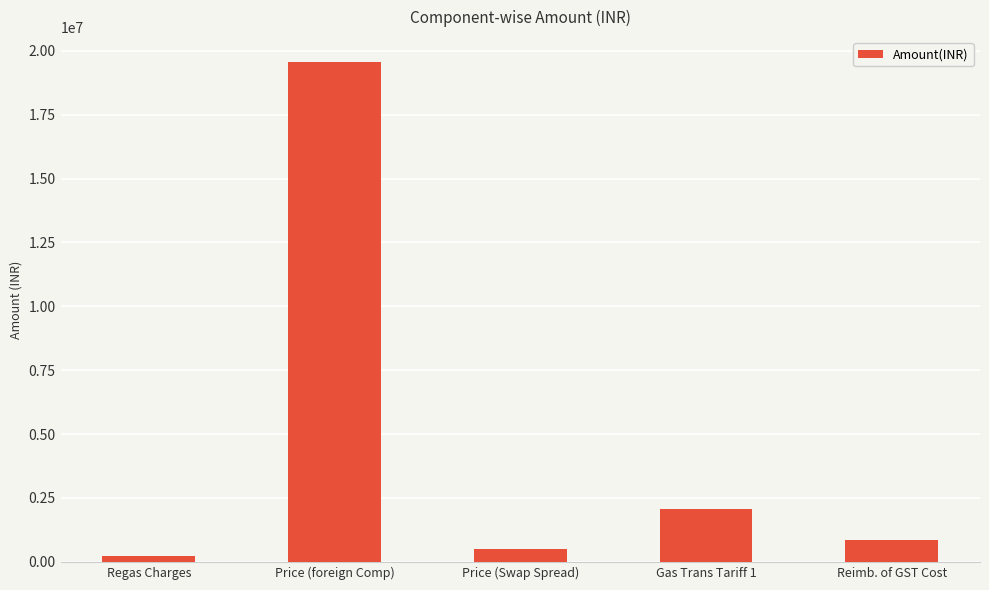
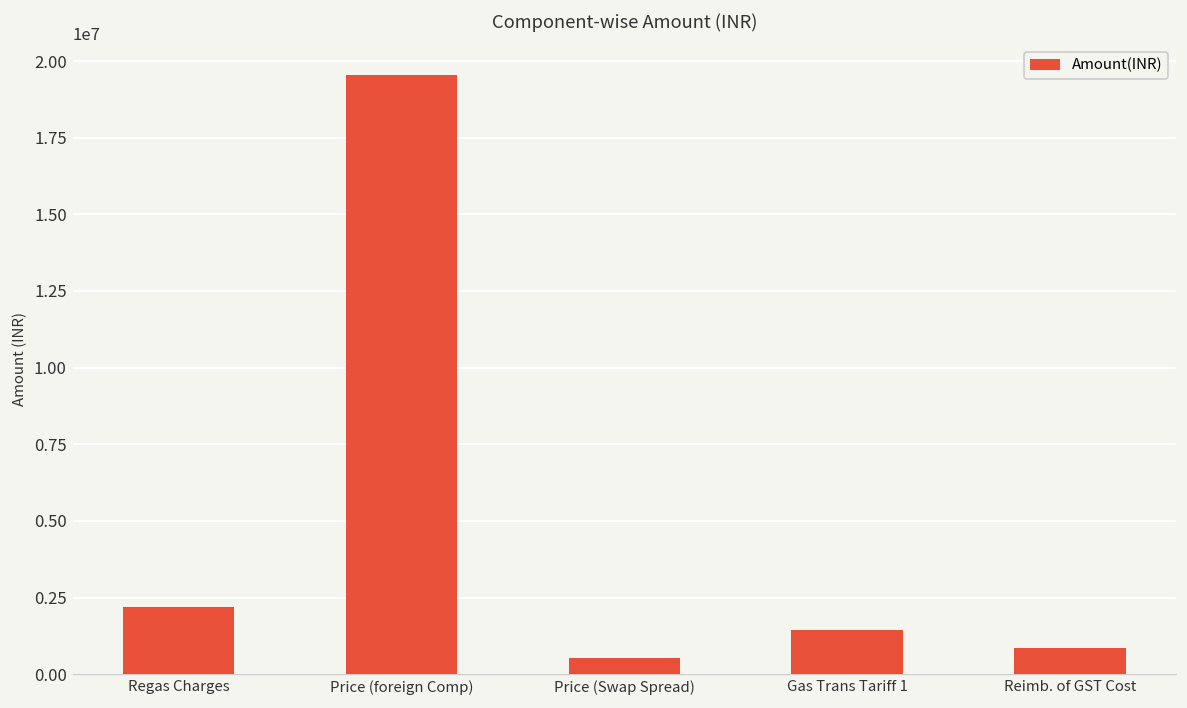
  {
-   "Regas Charges": 200000,
+   "Regas Charges": 2200000,
    "Price (foreign Comp)": 19600000,
    "Price (Swap Spread)": 500000,
-   "Gas Trans Tariff 1": 2100000,
+   "Gas Trans Tariff 1": 1400000,
    "Reimb. of GST Cost": 900000
  }
